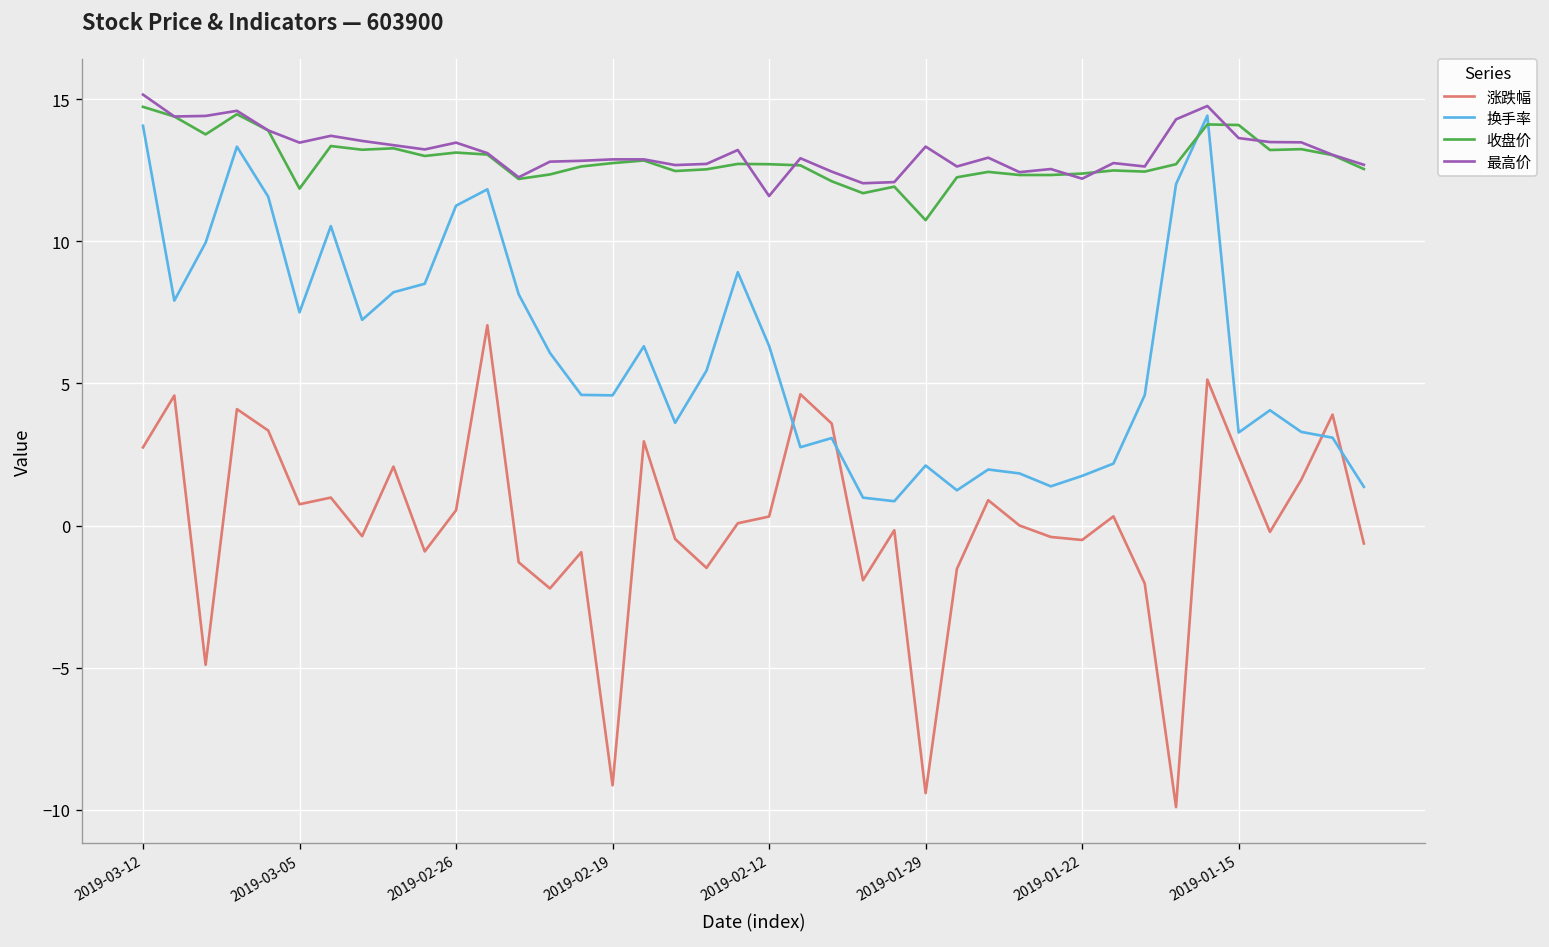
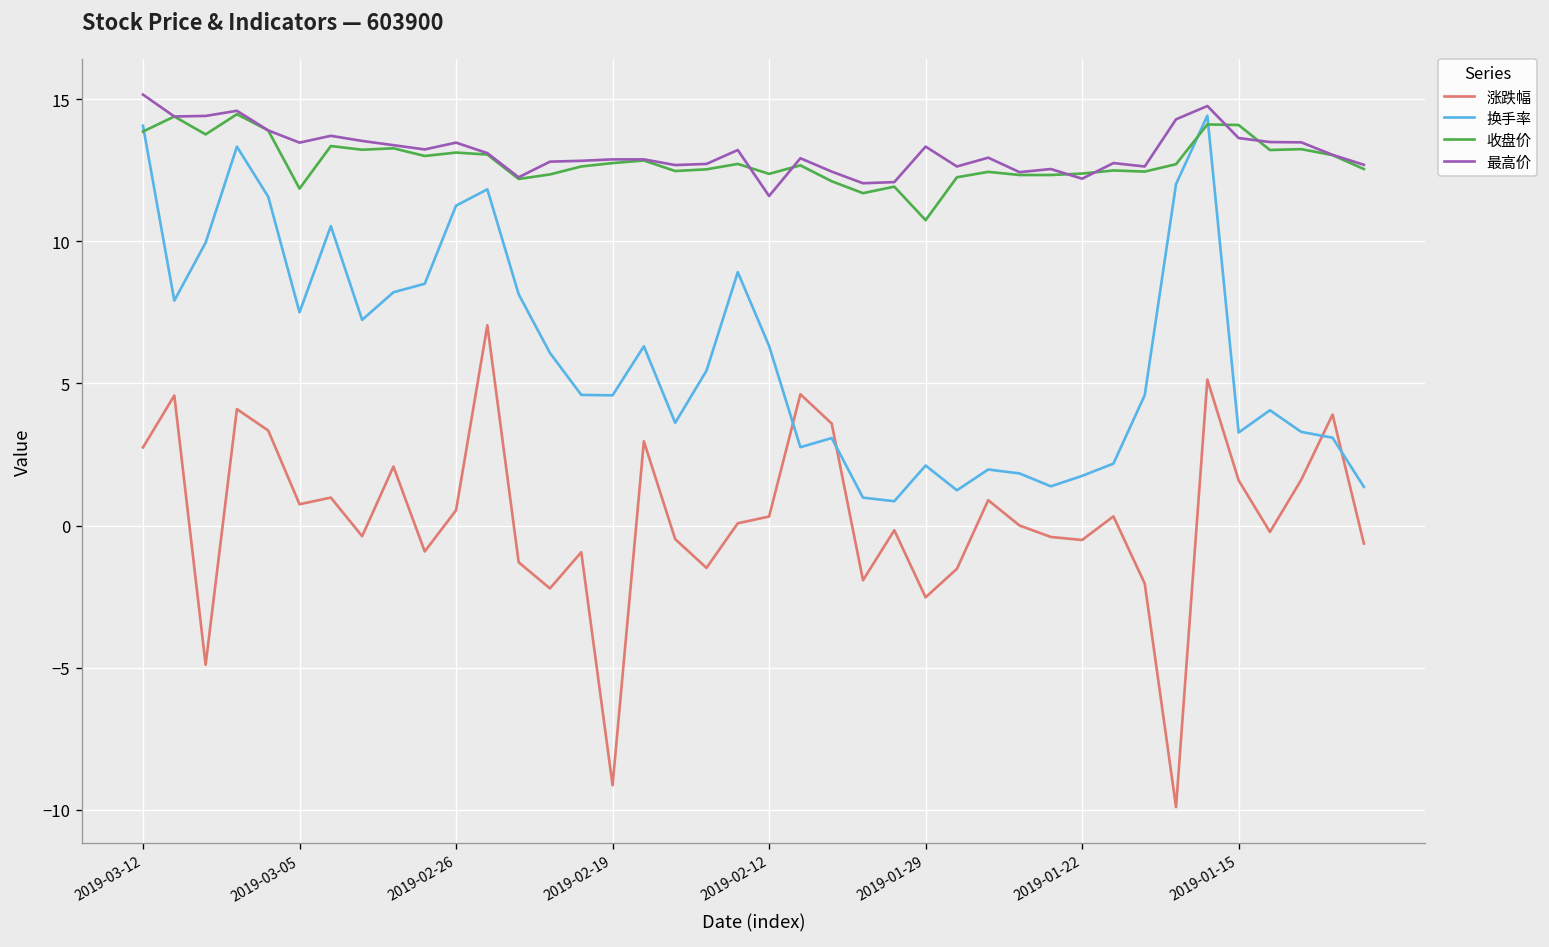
  {
    "涨跌幅": {
      "2019-03-12": 2.8,
      "2019-03-05": 0.7,
      "2019-02-26": 0.5,
      "2019-02-19": -9.1,
      "2019-02-12": 0.3,
-     "2019-01-29": -9.4,
+     "2019-01-29": -2.5,
      "2019-01-22": -0.5,
-     "2019-01-15": 2.4
+     "2019-01-15": 1.6
    },
    "换手率": {
      "2019-03-12": 14.1,
      "2019-03-05": 7.5,
      "2019-02-26": 11.3,
      "2019-02-19": 4.6,
      "2019-02-12": 6.3,
      "2019-01-29": 2.1,
      "2019-01-22": 1.7,
      "2019-01-15": 3.3
    },
    "收盘价": {
-     "2019-03-12": 14.7,
+     "2019-03-12": 13.9,
      "2019-03-05": 11.9,
      "2019-02-26": 13.1,
      "2019-02-19": 12.8,
-     "2019-02-12": 12.7,
+     "2019-02-12": 12.4,
      "2019-01-29": 10.8,
      "2019-01-22": 12.4,
      "2019-01-15": 14.1
    },
    "最高价": {
      "2019-03-12": 15.2,
      "2019-03-05": 13.5,
      "2019-02-26": 13.5,
      "2019-02-19": 12.9,
      "2019-02-12": 11.6,
      "2019-01-29": 13.3,
      "2019-01-22": 12.2,
      "2019-01-15": 13.6
    }
  }
